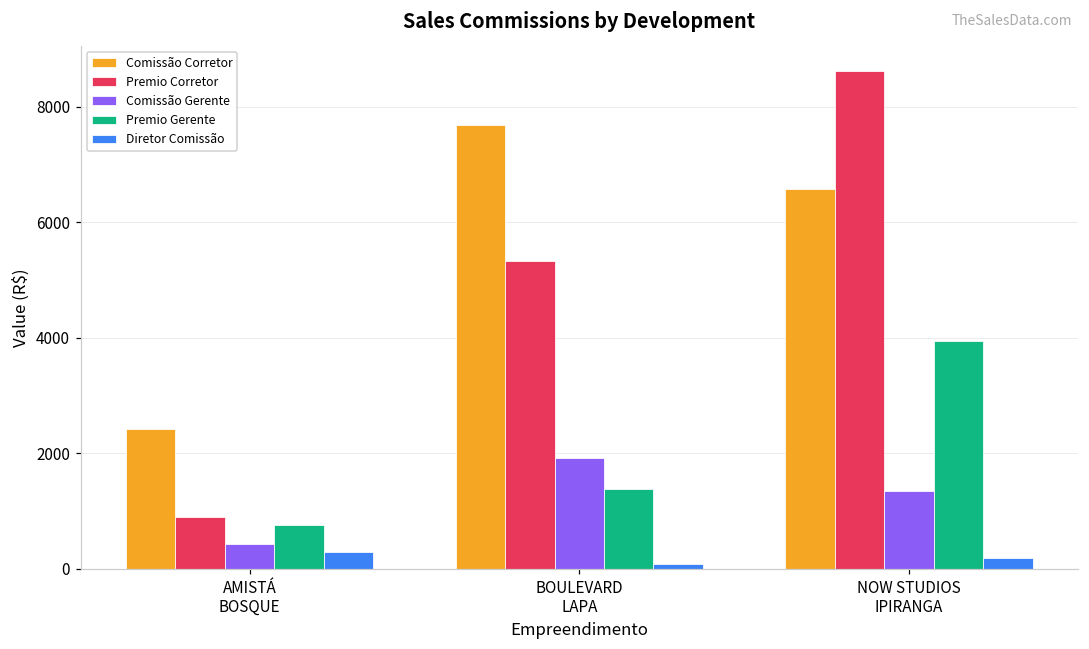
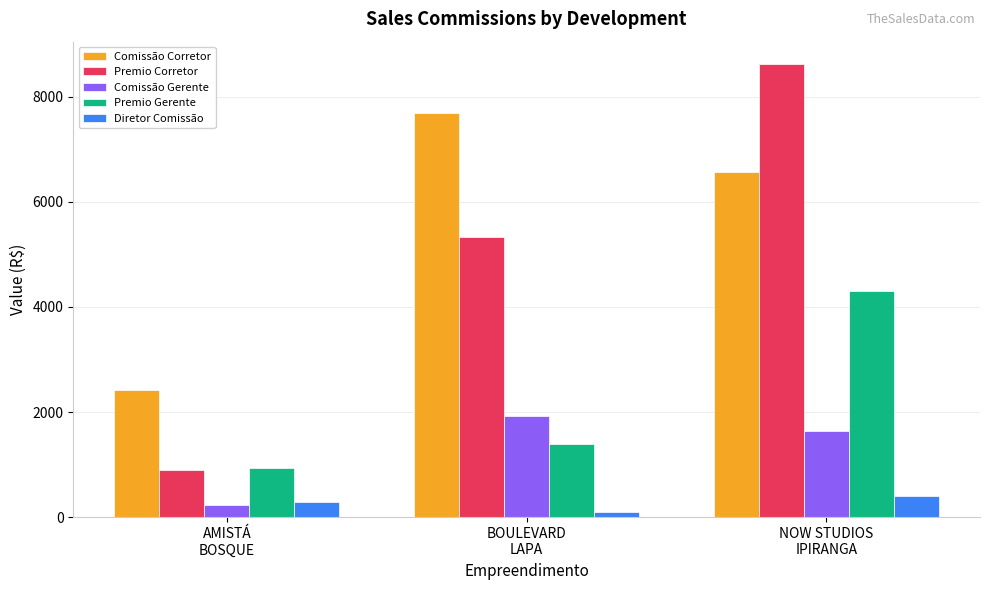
  {
    "Comissão Corretor": {
      "AMISTÁ BOSQUE": 2400,
      "BOULEVARD LAPA": 7700,
      "NOW STUDIOS IPIRANGA": 6600
    },
    "Premio Corretor": {
      "AMISTÁ BOSQUE": 900,
      "BOULEVARD LAPA": 5300,
      "NOW STUDIOS IPIRANGA": 8600
    },
    "Comissão Gerente": {
-     "AMISTÁ BOSQUE": 400,
+     "AMISTÁ BOSQUE": 200,
      "BOULEVARD LAPA": 1900,
-     "NOW STUDIOS IPIRANGA": 1300
+     "NOW STUDIOS IPIRANGA": 1600
    },
    "Premio Gerente": {
-     "AMISTÁ BOSQUE": 800,
+     "AMISTÁ BOSQUE": 900,
      "BOULEVARD LAPA": 1400,
-     "NOW STUDIOS IPIRANGA": 3900
+     "NOW STUDIOS IPIRANGA": 4300
    },
    "Diretor Comissão": {
      "AMISTÁ BOSQUE": 300,
      "BOULEVARD LAPA": 100,
-     "NOW STUDIOS IPIRANGA": 200
+     "NOW STUDIOS IPIRANGA": 400
    }
  }
